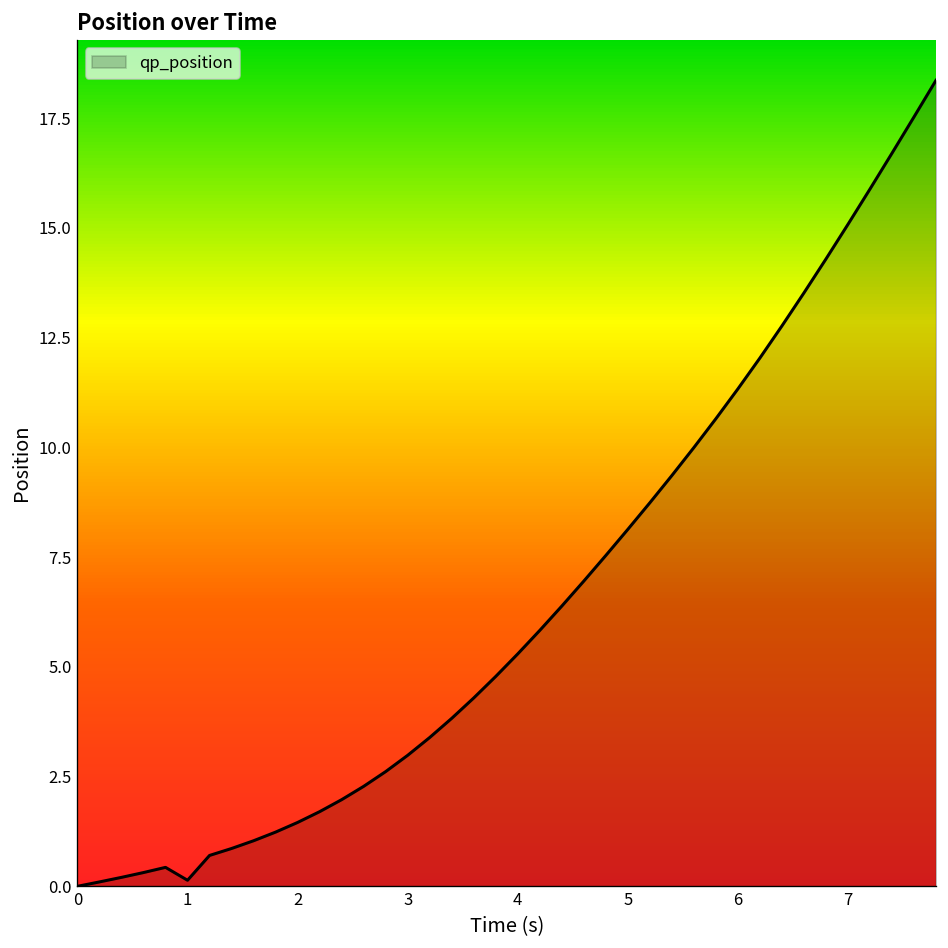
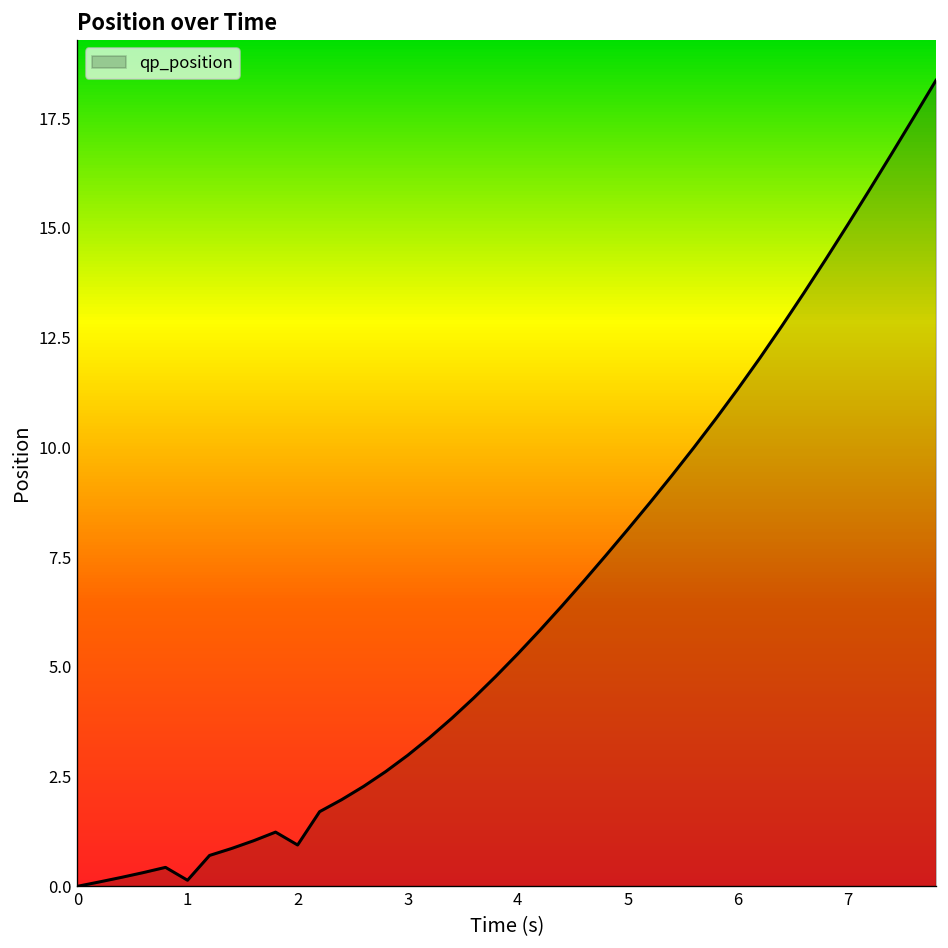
  {
    "0": 0.0,
    "1": 0.1,
-   "2": 1.5,
+   "2": 0.9,
    "3": 3.0,
    "4": 5.3,
    "5": 8.1,
    "6": 11.3,
    "7": 15.1
  }
